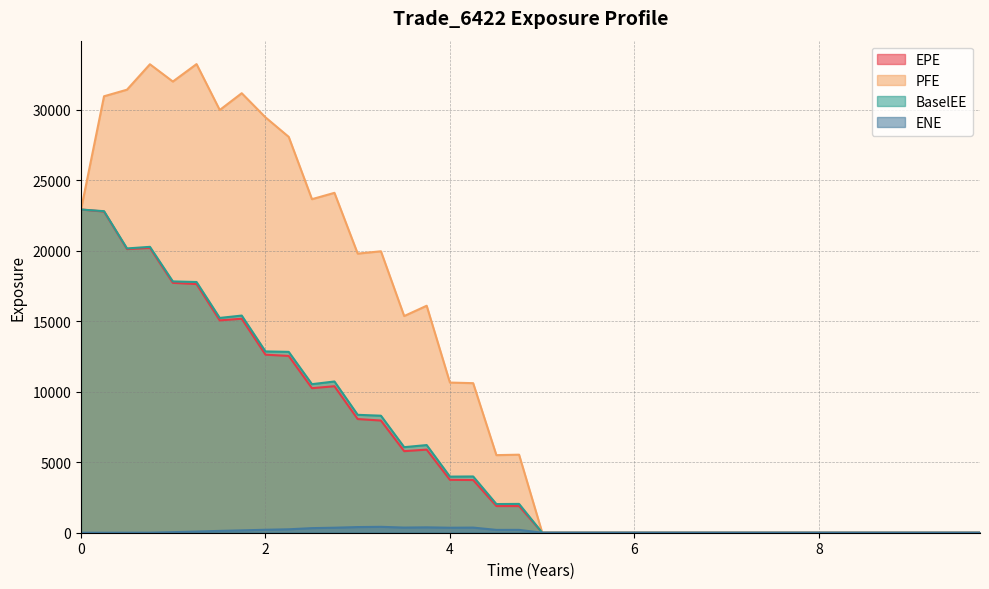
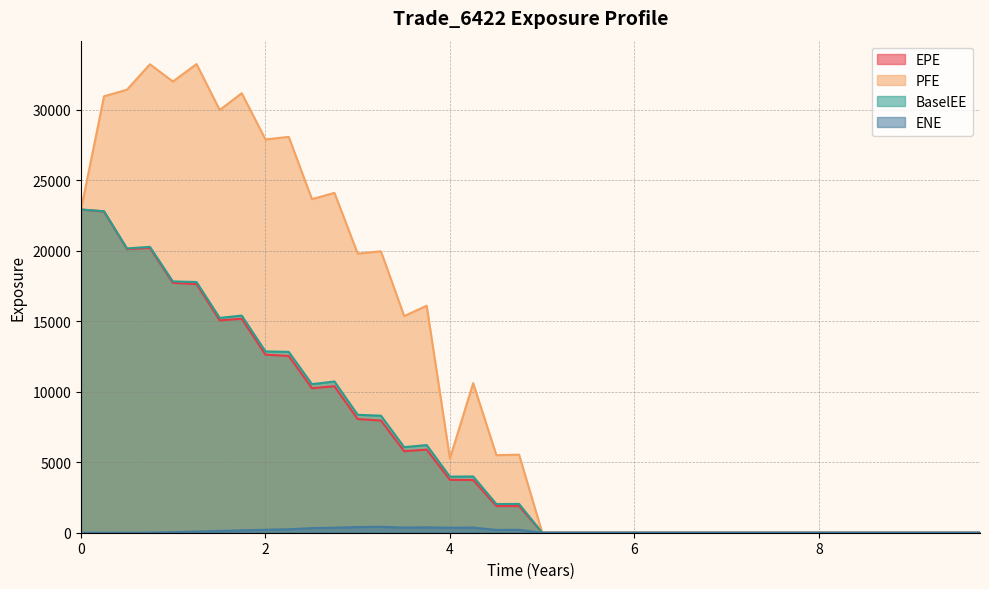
  {
    "EPE": {
      "2": 12600,
      "4": 3800
    },
    "PFE": {
-     "2": 29500,
-     "4": 10600
+     "2": 27900,
+     "4": 5300
    }
  }
